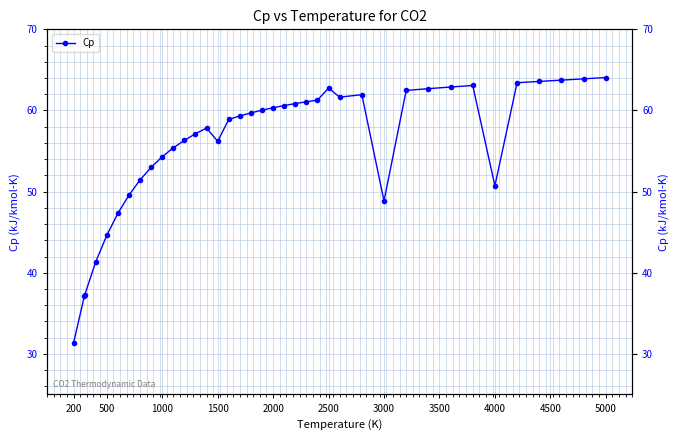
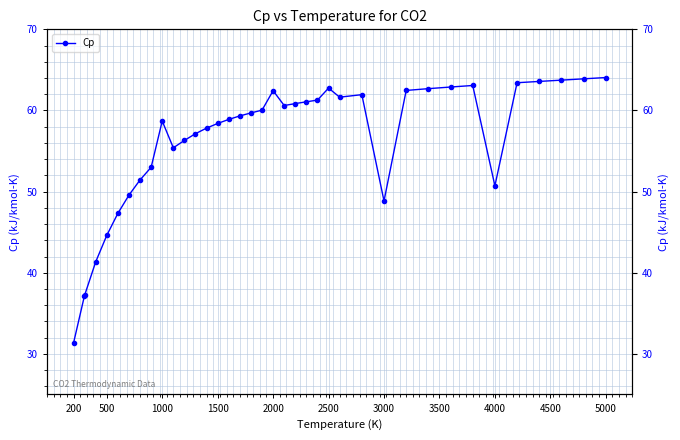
  {
    "200": 31,
    "500": 45,
-   "1000": 54,
-   "1500": 56,
-   "2000": 60,
+   "1000": 59,
+   "1500": 58,
+   "2000": 62,
    "2500": 63,
    "3000": 49,
    "4000": 51,
    "5000": 64
  }
